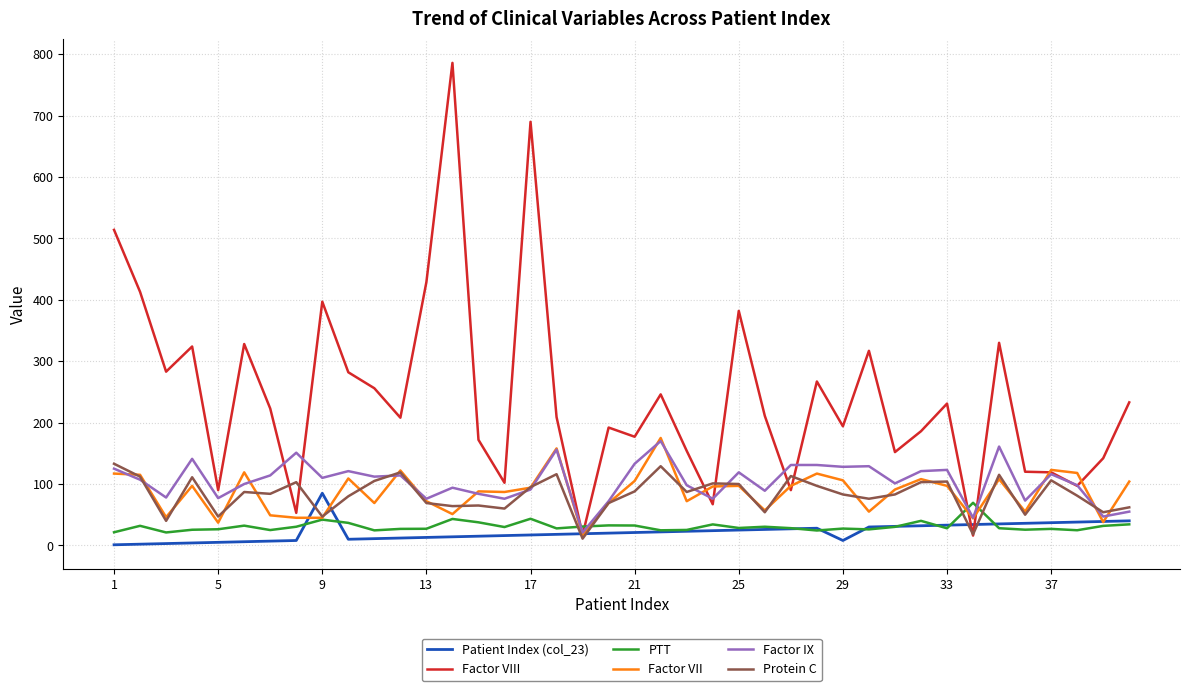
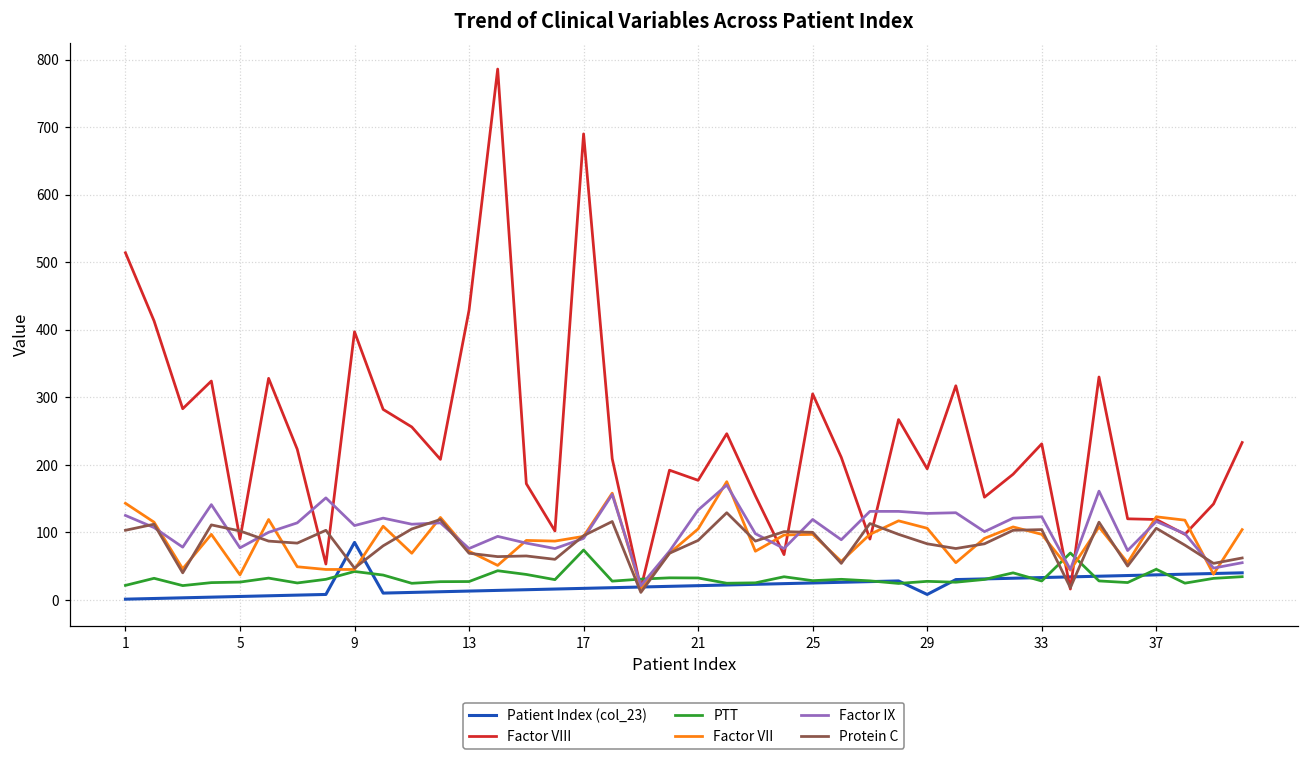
  {
    "Patient Index (col_23)": {
      "1": 0,
      "5": 10,
      "9": 90,
      "13": 10,
      "17": 20,
      "21": 20,
      "29": 10,
      "33": 30,
      "37": 40
    },
    "Factor VIII": {
      "1": 510,
      "5": 90,
      "9": 400,
      "13": 430,
      "17": 690,
      "21": 180,
-     "25": 380,
+     "25": 310,
      "29": 190,
      "33": 230
    },
    "PTT": {
      "1": 20,
      "5": 30,
      "13": 30,
-     "17": 40,
+     "17": 70,
      "21": 30,
      "29": 30,
      "33": 30,
-     "37": 30
+     "37": 50
    },
    "Factor VII": {
-     "1": 120,
+     "1": 140,
      "5": 40,
      "21": 110,
      "29": 110,
      "33": 100
    },
    "Factor IX": {
      "1": 130,
      "5": 80,
      "9": 110,
      "21": 130,
      "25": 120,
      "29": 130,
      "33": 120
    },
    "Protein C": {
-     "1": 130,
-     "5": 50,
+     "1": 100,
+     "5": 100,
      "21": 90,
      "29": 80,
      "33": 100,
      "37": 110
    }
  }
